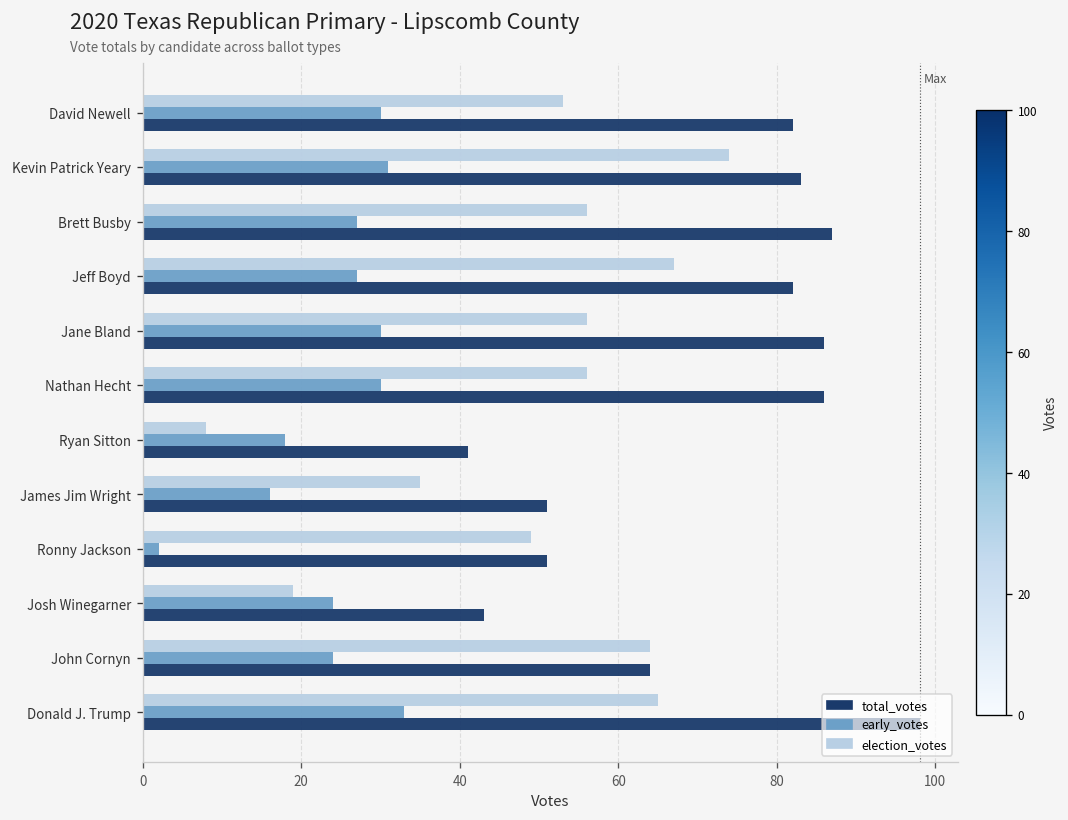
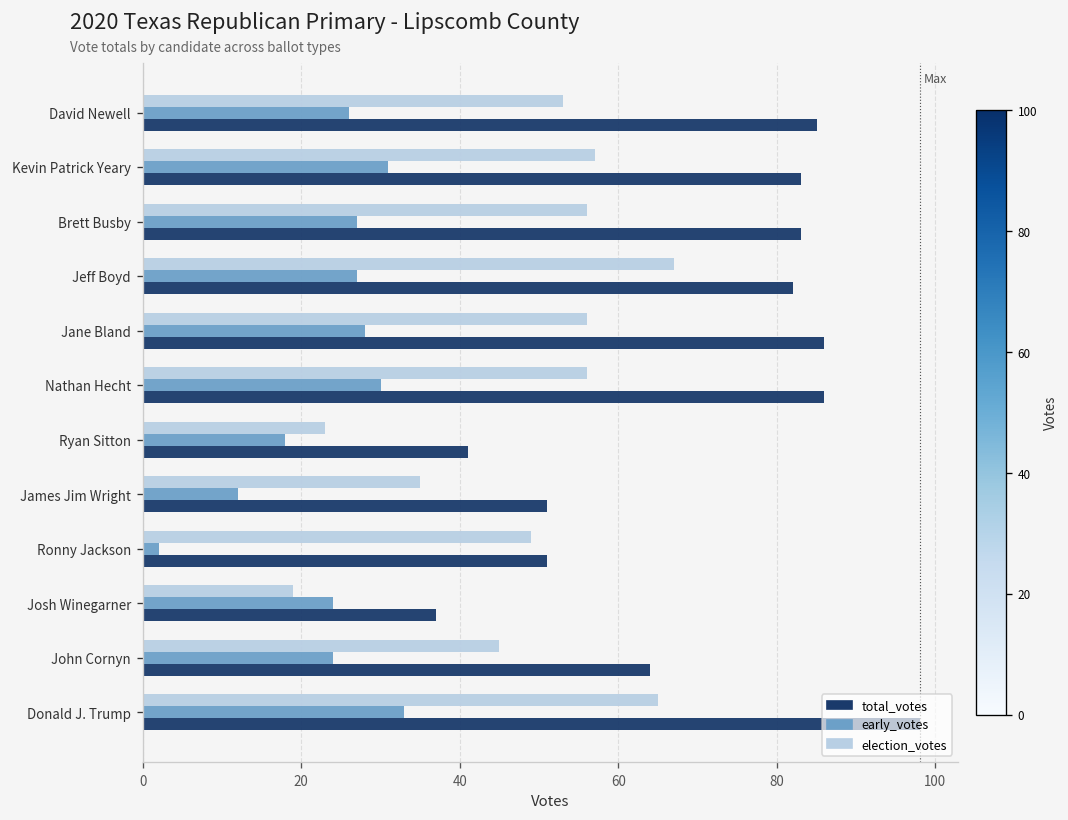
  {
    "total_votes": {
-     "David Newell": 82,
+     "David Newell": 85,
      "Kevin Patrick Yeary": 83,
-     "Brett Busby": 87,
+     "Brett Busby": 83,
      "Jeff Boyd": 82,
      "Jane Bland": 86,
      "Nathan Hecht": 86,
      "Ryan Sitton": 41,
      "James Jim Wright": 51,
      "Ronny Jackson": 51,
-     "Josh Winegarner": 43,
+     "Josh Winegarner": 37,
      "John Cornyn": 64
    },
    "early_votes": {
-     "David Newell": 30,
+     "David Newell": 26,
      "Kevin Patrick Yeary": 31,
      "Brett Busby": 27,
      "Jeff Boyd": 27,
-     "Jane Bland": 30,
+     "Jane Bland": 28,
      "Nathan Hecht": 30,
      "Ryan Sitton": 18,
-     "James Jim Wright": 16,
+     "James Jim Wright": 12,
      "Ronny Jackson": 2,
      "Josh Winegarner": 24,
      "John Cornyn": 24,
      "Donald J. Trump": 33
    },
    "election_votes": {
      "David Newell": 53,
-     "Kevin Patrick Yeary": 74,
+     "Kevin Patrick Yeary": 57,
      "Brett Busby": 56,
      "Jeff Boyd": 67,
      "Jane Bland": 56,
      "Nathan Hecht": 56,
-     "Ryan Sitton": 8,
+     "Ryan Sitton": 23,
      "James Jim Wright": 35,
      "Ronny Jackson": 49,
      "Josh Winegarner": 19,
-     "John Cornyn": 64,
+     "John Cornyn": 45,
      "Donald J. Trump": 65
    }
  }
